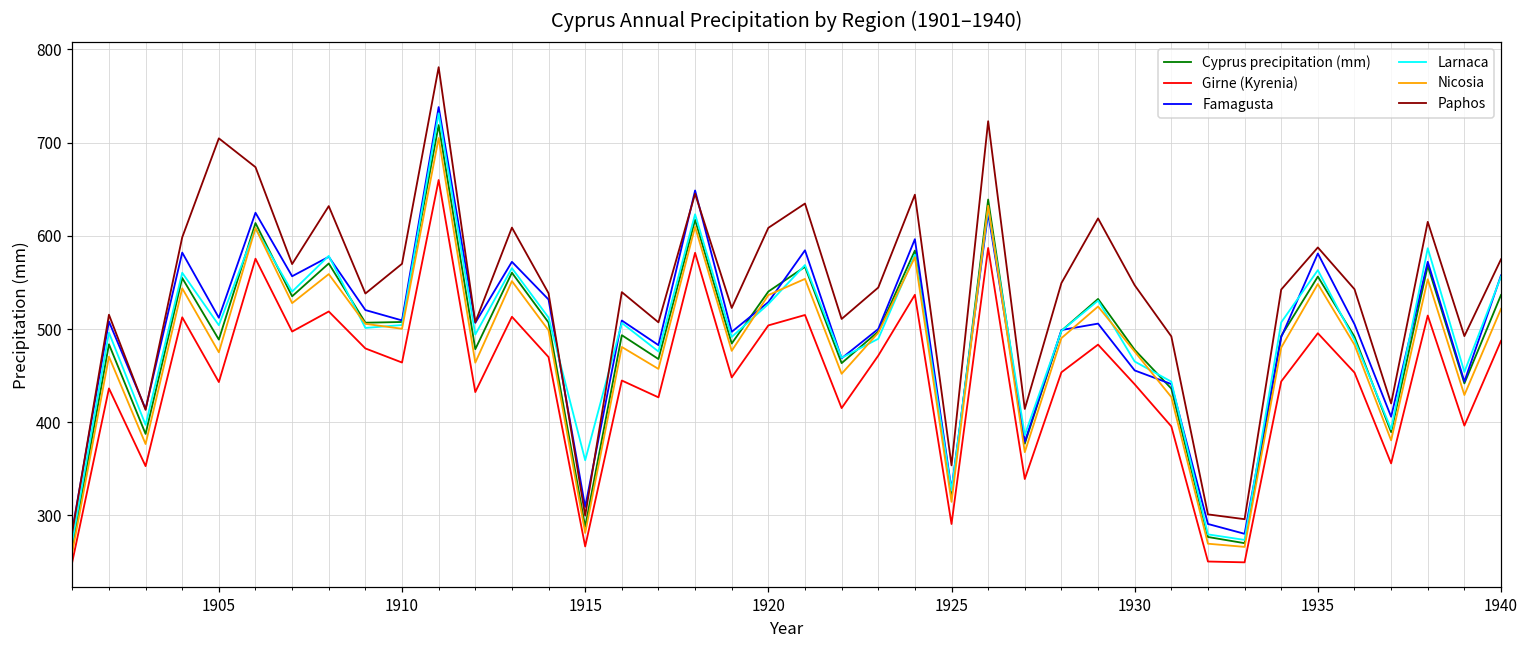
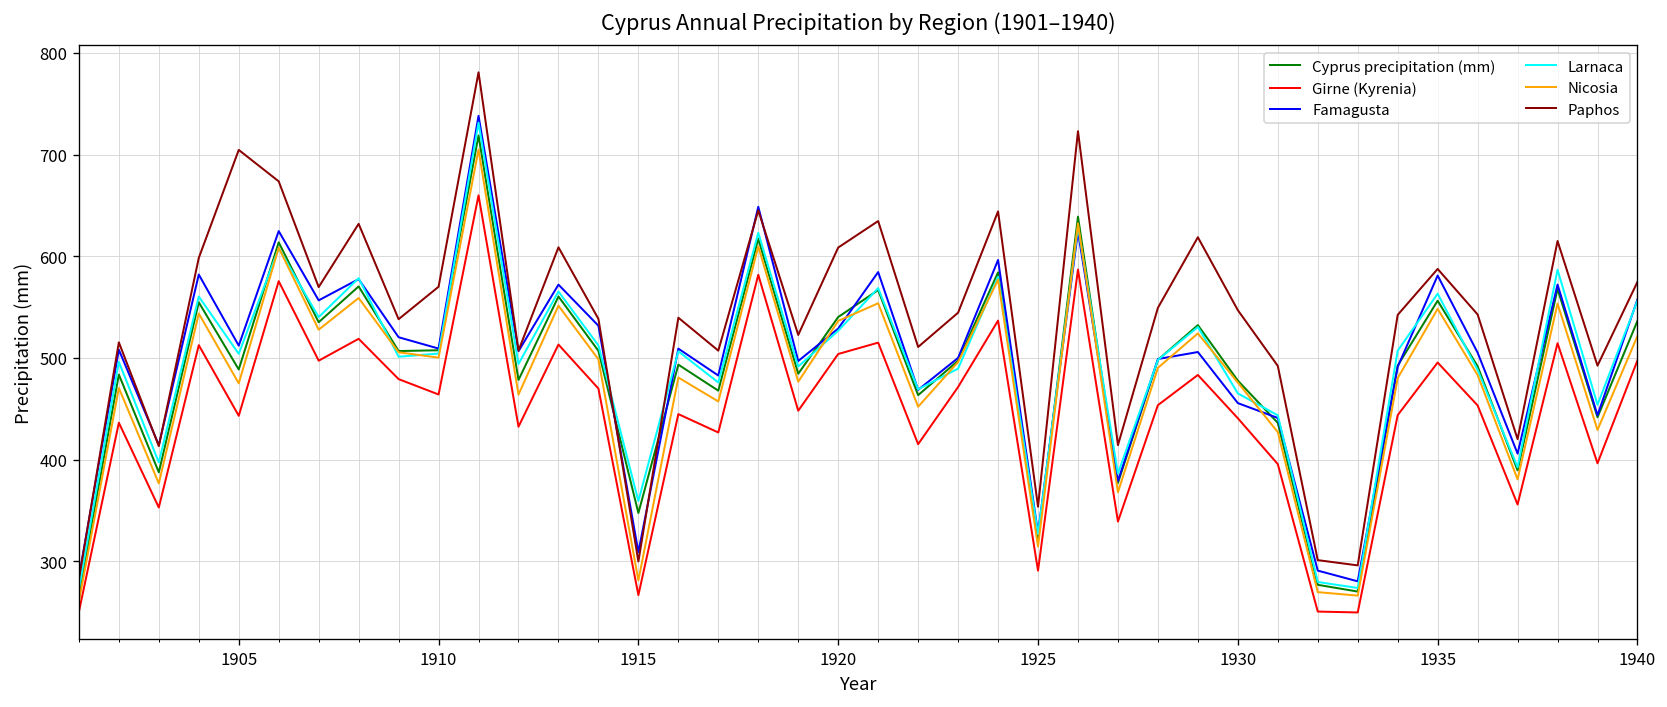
  {
    "Cyprus precipitation (mm)": {
      "1905": 490,
-     "1915": 290,
+     "1915": 350,
      "1920": 540,
      "1925": 320,
      "1935": 560,
      "1940": 540
    },
    "Girne (Kyrenia)": {
      "1905": 440,
      "1910": 460,
      "1915": 270,
      "1920": 500,
      "1925": 290,
      "1930": 440,
      "1935": 500,
-     "1940": 490
+     "1940": 500
    },
    "Famagusta": {
      "1905": 510,
      "1915": 310,
      "1930": 460,
      "1935": 580
    },
    "Larnaca": {
      "1905": 500,
      "1910": 500,
      "1915": 360,
      "1930": 470,
      "1935": 560
    },
    "Nicosia": {
      "1905": 480,
      "1910": 500,
      "1915": 280,
      "1920": 540,
      "1925": 310,
      "1935": 550,
      "1940": 520
    },
    "Paphos": {
      "1905": 700,
      "1910": 570,
      "1915": 300,
      "1920": 610,
      "1925": 350,
      "1930": 550,
      "1935": 590,
      "1940": 570
    }
  }
